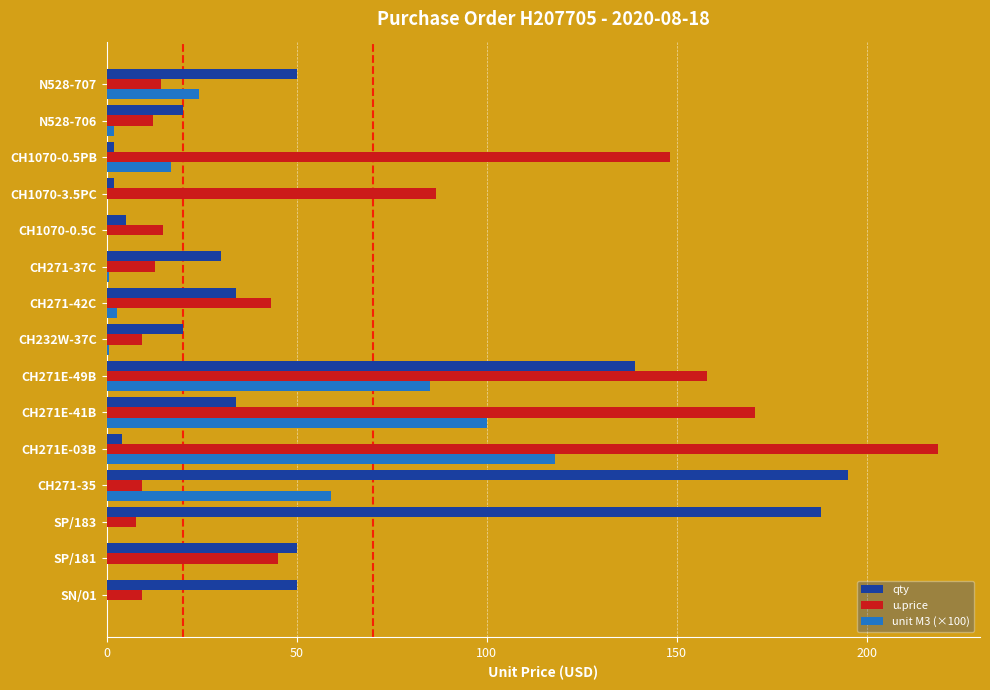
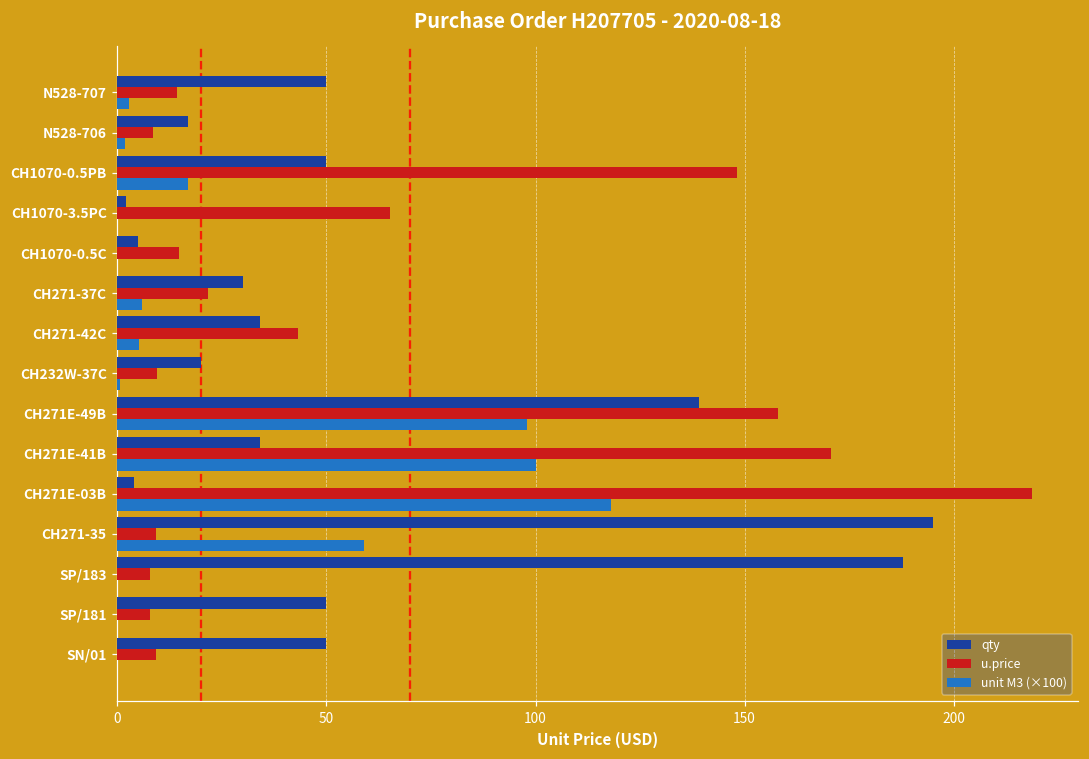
  {
    "qty": {
      "N528-707": 50,
-     "N528-706": 20,
-     "CH1070-0.5PB": 2,
+     "N528-706": 17,
+     "CH1070-0.5PB": 50,
      "CH1070-3.5PC": 2,
      "CH1070-0.5C": 5,
      "CH271-37C": 30,
      "CH271-42C": 34,
      "CH232W-37C": 20,
      "CH271E-49B": 139,
      "CH271E-41B": 34,
      "CH271E-03B": 4,
      "CH271-35": 195,
      "SP/183": 188,
      "SP/181": 50,
      "SN/01": 50
    },
    "u.price": {
      "N528-707": 14,
-     "N528-706": 12,
+     "N528-706": 9,
      "CH1070-0.5PB": 148,
-     "CH1070-3.5PC": 87,
+     "CH1070-3.5PC": 65,
      "CH1070-0.5C": 15,
-     "CH271-37C": 13,
+     "CH271-37C": 22,
      "CH271-42C": 43,
      "CH232W-37C": 9,
      "CH271E-49B": 158,
      "CH271E-41B": 171,
      "CH271E-03B": 219,
      "CH271-35": 9,
      "SP/183": 8,
-     "SP/181": 45,
+     "SP/181": 8,
      "SN/01": 9
    },
    "unit M3 (×100)": {
-     "N528-707": 24,
+     "N528-707": 3,
      "N528-706": 2,
      "CH1070-0.5PB": 17,
      "CH1070-3.5PC": 0,
      "CH1070-0.5C": 0,
-     "CH271-37C": 1,
-     "CH271-42C": 3,
-     "CH271E-49B": 85,
+     "CH271-37C": 6,
+     "CH271-42C": 5,
+     "CH271E-49B": 98,
      "CH271E-41B": 100,
      "CH271E-03B": 118,
      "CH271-35": 59,
      "SP/183": 0,
      "SP/181": 0,
      "SN/01": 0
    }
  }
